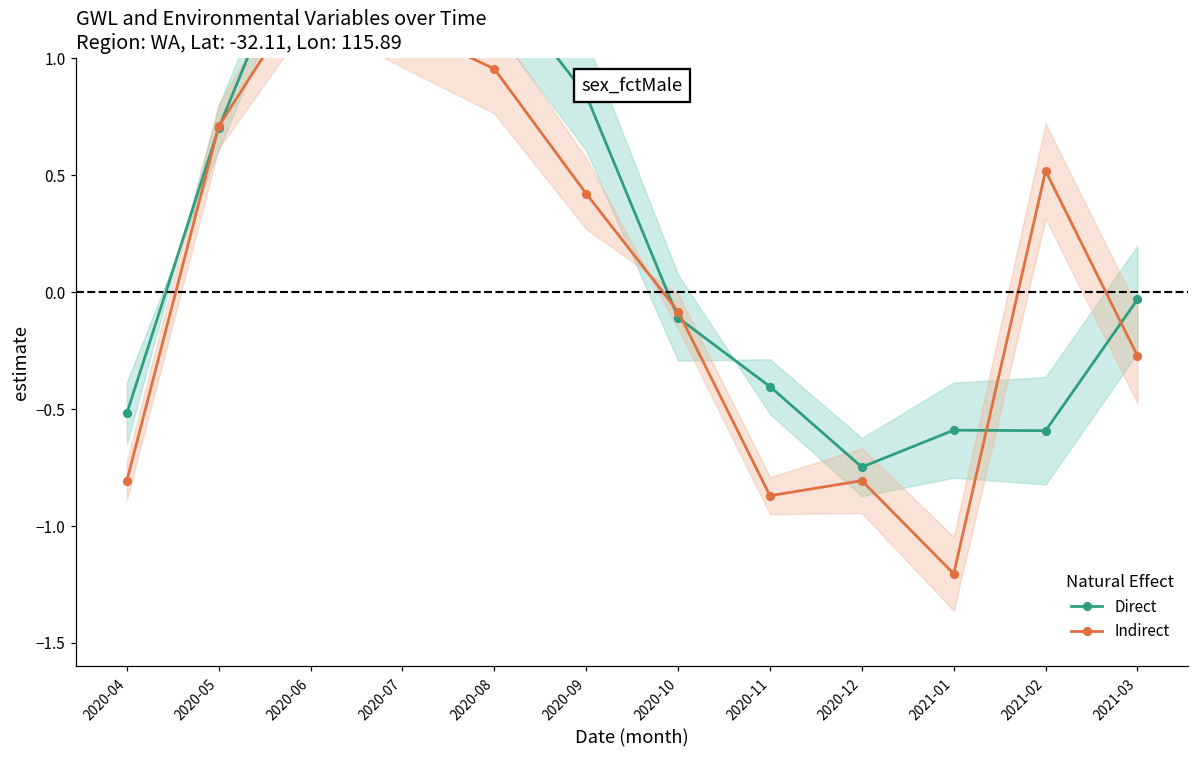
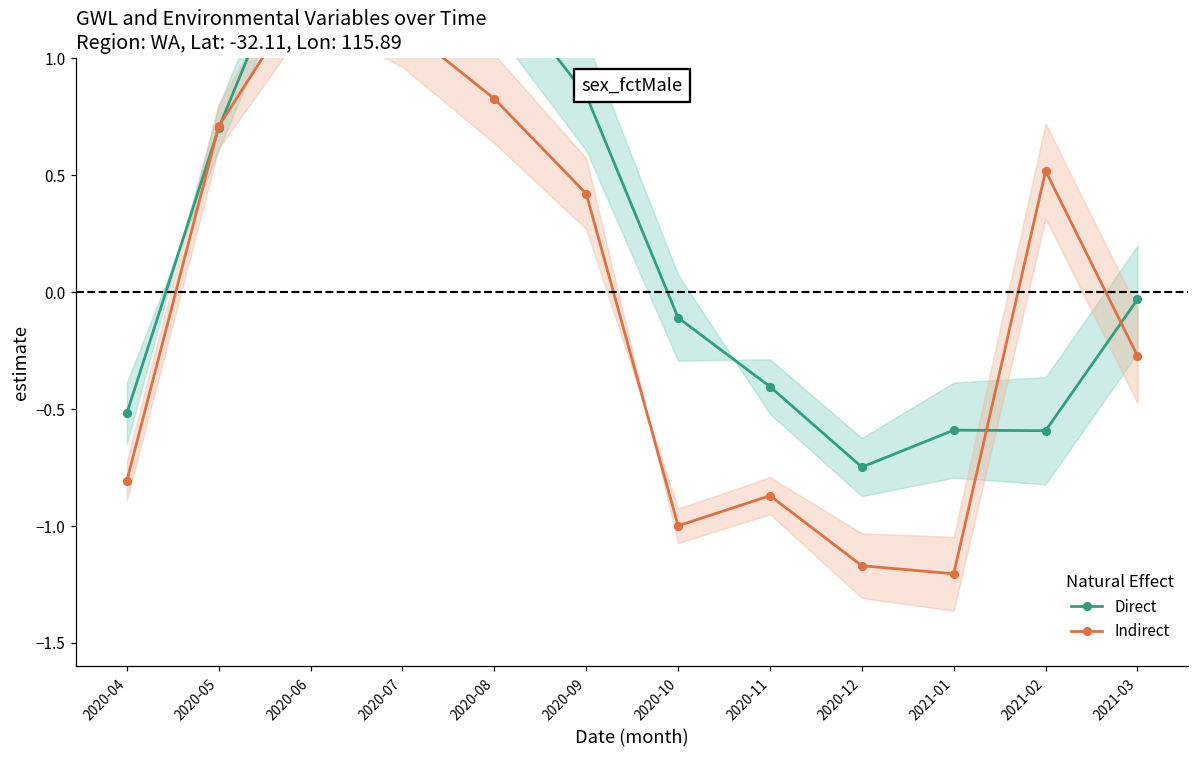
  {
    "Direct": {
      "2020-04": -0.52,
      "2020-10": -0.11,
      "2020-11": -0.40,
      "2020-12": -0.75,
      "2021-01": -0.59,
      "2021-02": -0.59,
      "2021-03": -0.03
    },
    "Indirect": {
      "2020-04": -0.81,
-     "2020-08": 0.95,
+     "2020-08": 0.83,
      "2020-09": 0.42,
-     "2020-10": -0.08,
+     "2020-10": -1.00,
      "2020-11": -0.87,
-     "2020-12": -0.81,
+     "2020-12": -1.17,
      "2021-01": -1.20,
      "2021-02": 0.52,
      "2021-03": -0.27
    }
  }
